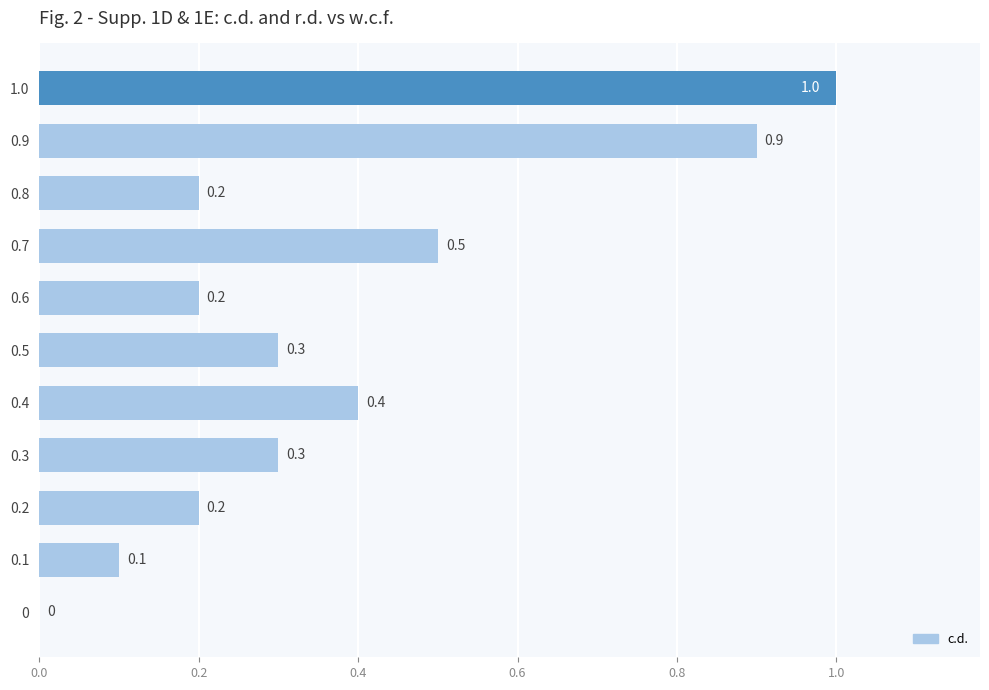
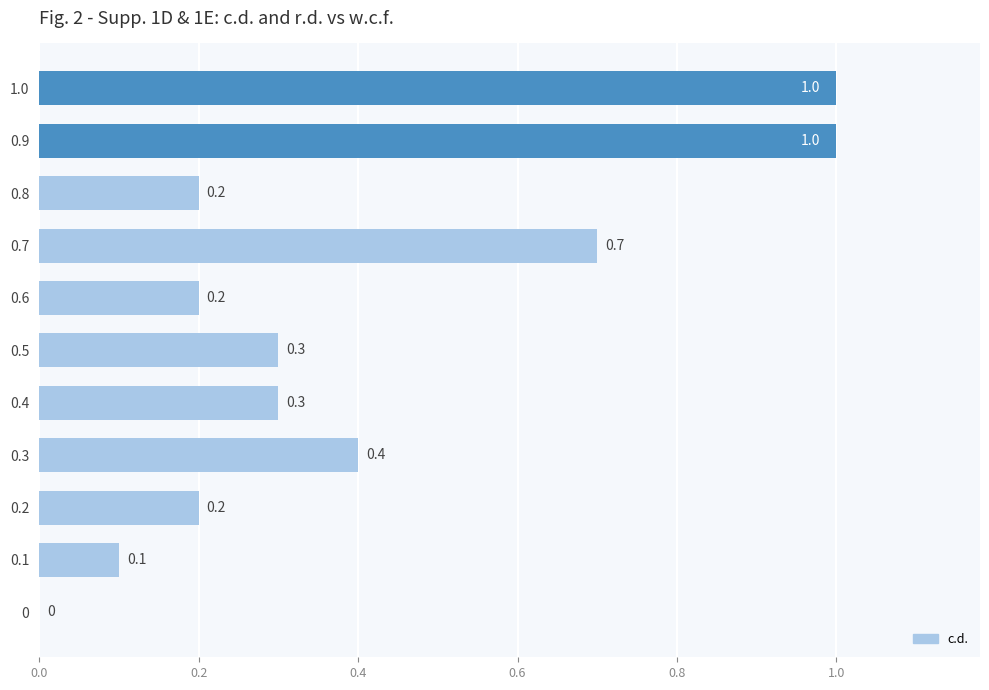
  {
    "1.0": 1.0,
-   "0.9": 0.9,
+   "0.9": 1.0,
    "0.8": 0.2,
-   "0.7": 0.5,
+   "0.7": 0.7,
    "0.6": 0.2,
    "0.5": 0.3,
-   "0.4": 0.4,
-   "0.3": 0.3,
+   "0.4": 0.3,
+   "0.3": 0.4,
    "0.2": 0.2,
    "0.1": 0.1,
    "0": 0
  }
